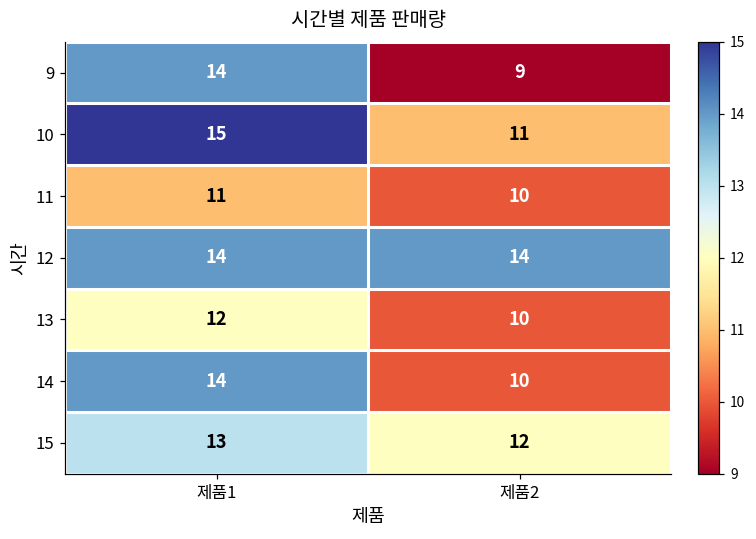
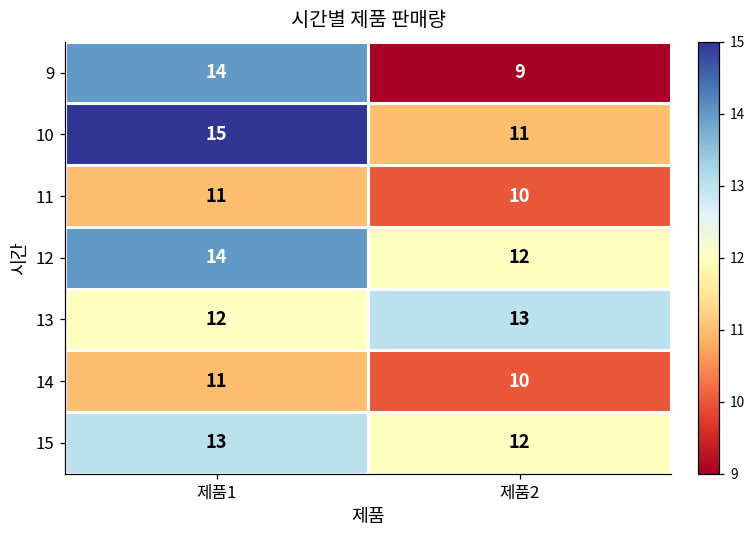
  {
    "9": {
      "제품1": 14,
      "제품2": 9
    },
    "10": {
      "제품1": 15,
      "제품2": 11
    },
    "11": {
      "제품1": 11,
      "제품2": 10
    },
    "12": {
      "제품1": 14,
-     "제품2": 14
+     "제품2": 12
    },
    "13": {
      "제품1": 12,
-     "제품2": 10
+     "제품2": 13
    },
    "14": {
-     "제품1": 14,
+     "제품1": 11,
      "제품2": 10
    },
    "15": {
      "제품1": 13,
      "제품2": 12
    }
  }
